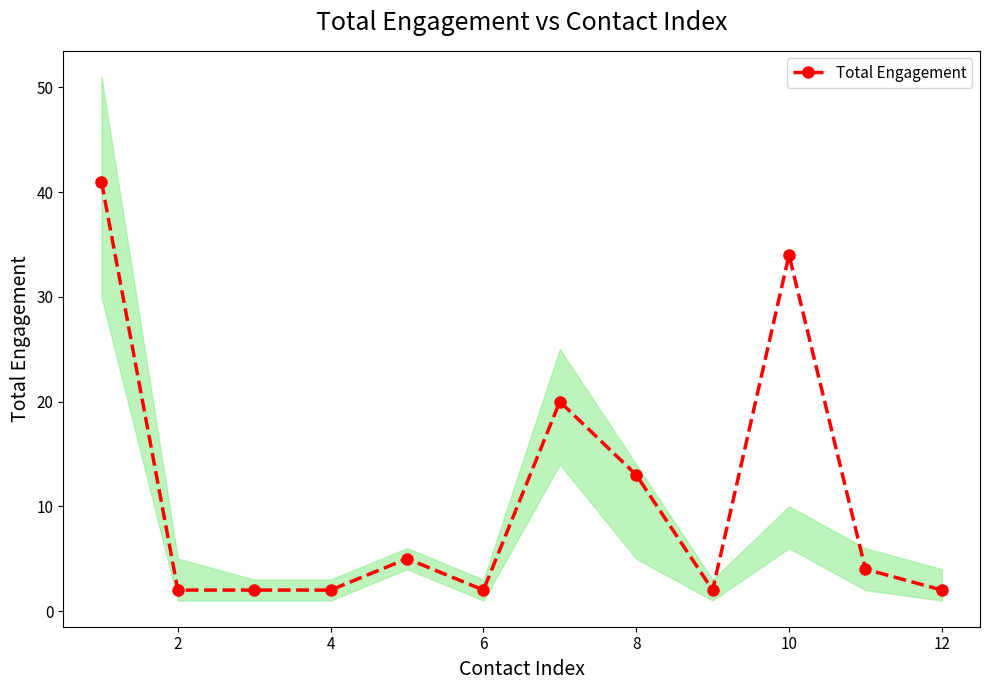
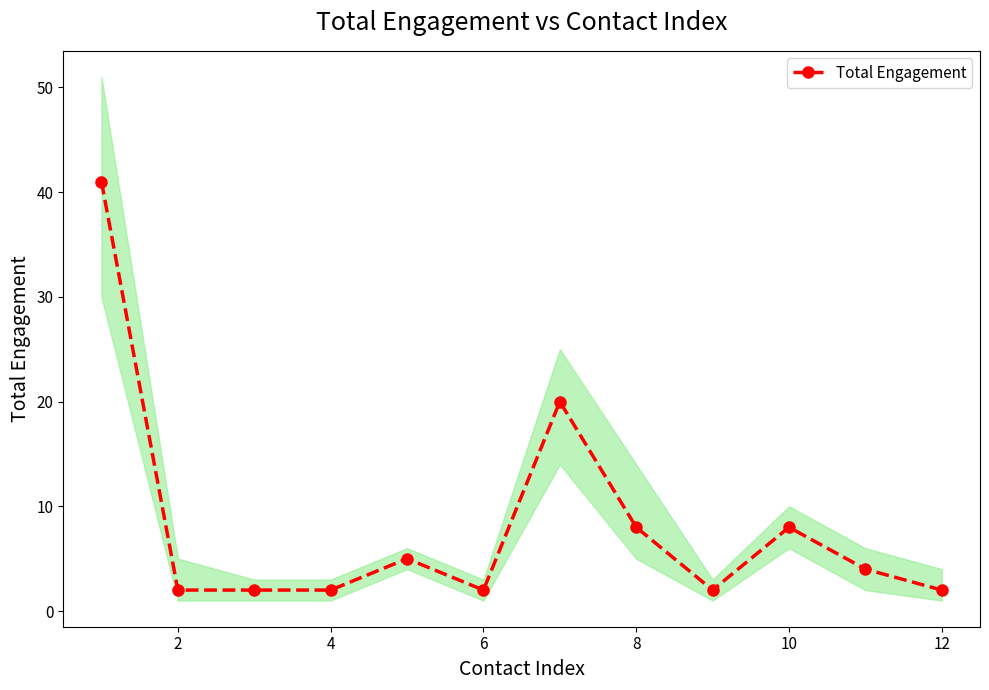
  {
    "Total Engagement": {
      "2": 2,
      "4": 2,
      "6": 2,
-     "8": 13,
-     "10": 34,
+     "8": 8,
+     "10": 8,
      "12": 2
    }
  }
